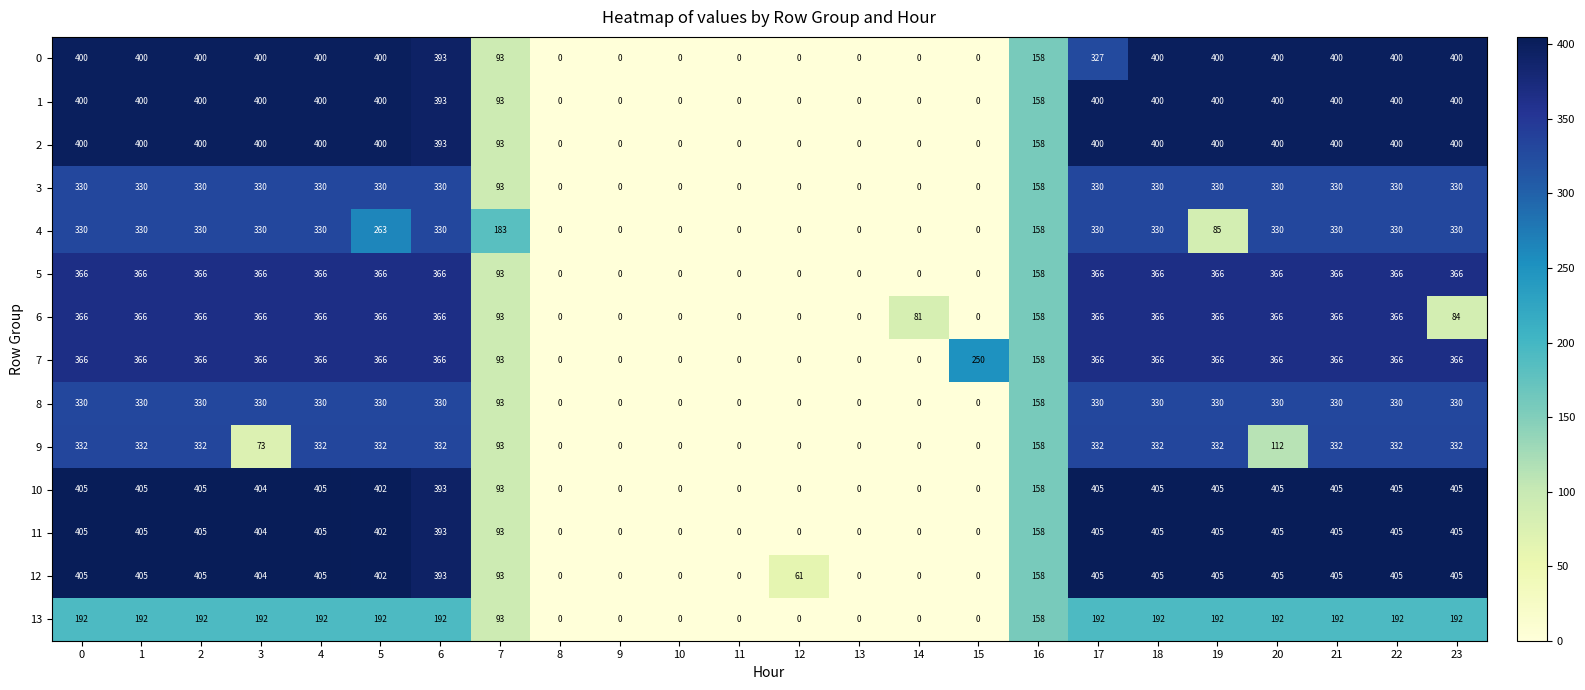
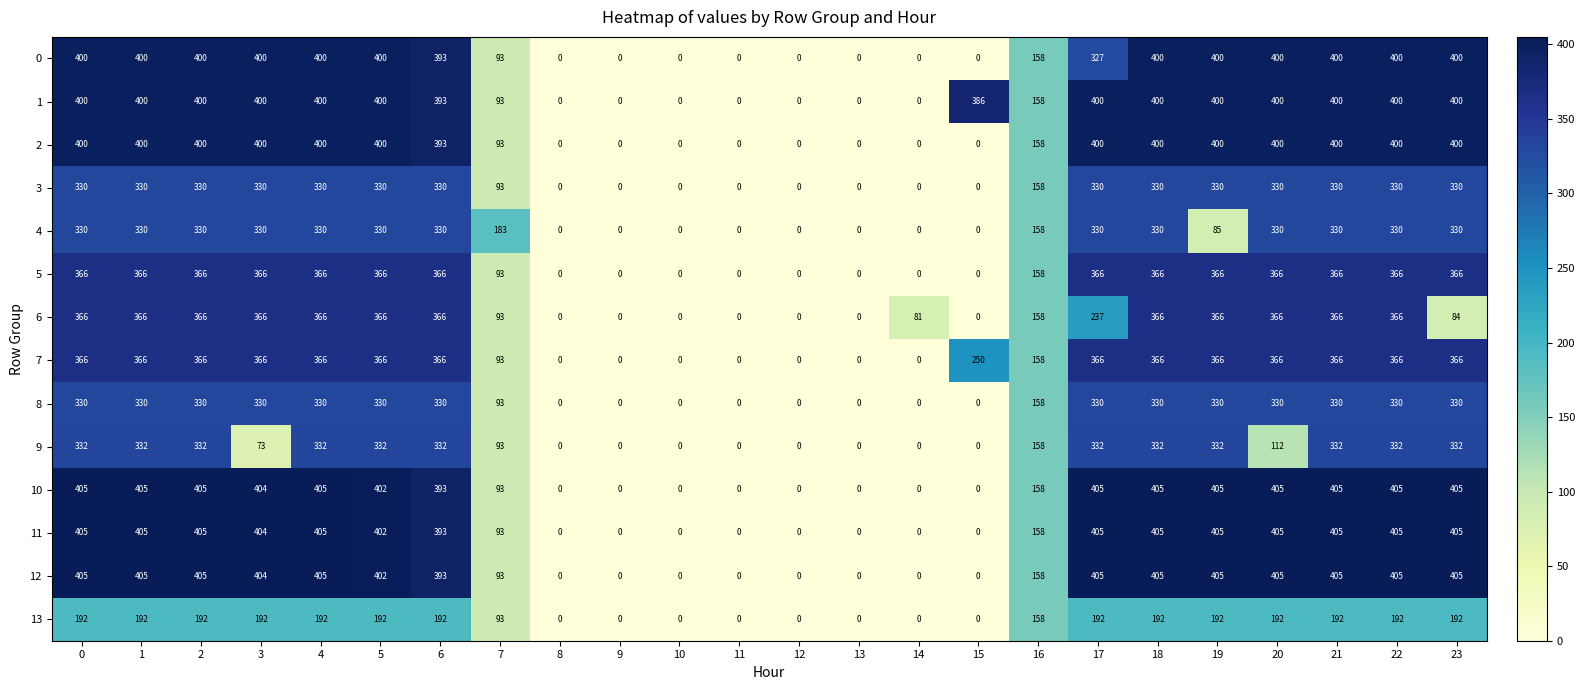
  {
    "1": {
      "0": 400,
      "1": 400,
      "2": 400,
      "3": 400,
      "4": 400,
      "5": 400,
      "6": 393,
      "7": 93,
      "8": 0,
      "9": 0,
      "10": 0,
      "11": 0,
      "12": 0,
      "13": 0,
      "14": 0,
-     "15": 0,
+     "15": 386,
      "16": 158,
      "17": 400,
      "18": 400,
      "19": 400,
      "20": 400,
      "21": 400,
      "22": 400,
      "23": 400
    },
    "4": {
      "0": 330,
      "1": 330,
      "2": 330,
      "3": 330,
      "4": 330,
-     "5": 263,
+     "5": 330,
      "6": 330,
      "7": 183,
      "8": 0,
      "9": 0,
      "10": 0,
      "11": 0,
      "12": 0,
      "13": 0,
      "14": 0,
      "15": 0,
      "16": 158,
      "17": 330,
      "18": 330,
      "19": 85,
      "20": 330,
      "21": 330,
      "22": 330,
      "23": 330
    },
    "6": {
      "0": 366,
      "1": 366,
      "2": 366,
      "3": 366,
      "4": 366,
      "5": 366,
      "6": 366,
      "7": 93,
      "8": 0,
      "9": 0,
      "10": 0,
      "11": 0,
      "12": 0,
      "13": 0,
      "14": 81,
      "15": 0,
      "16": 158,
-     "17": 366,
+     "17": 237,
      "18": 366,
      "19": 366,
      "20": 366,
      "21": 366,
      "22": 366,
      "23": 84
    },
    "12": {
      "0": 405,
      "1": 405,
      "2": 405,
      "3": 404,
      "4": 405,
      "5": 402,
      "6": 393,
      "7": 93,
      "8": 0,
      "9": 0,
      "10": 0,
      "11": 0,
-     "12": 61,
+     "12": 0,
      "13": 0,
      "14": 0,
      "15": 0,
      "16": 158,
      "17": 405,
      "18": 405,
      "19": 405,
      "20": 405,
      "21": 405,
      "22": 405,
      "23": 405
    }
  }
